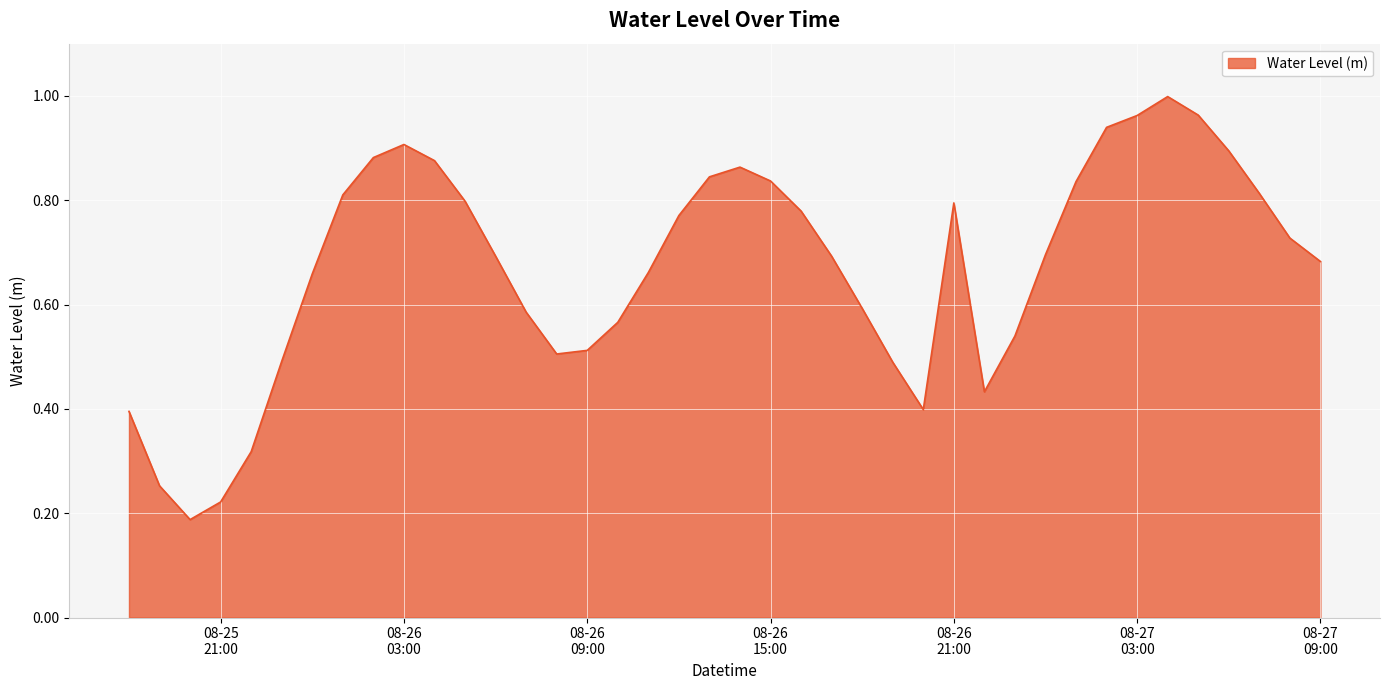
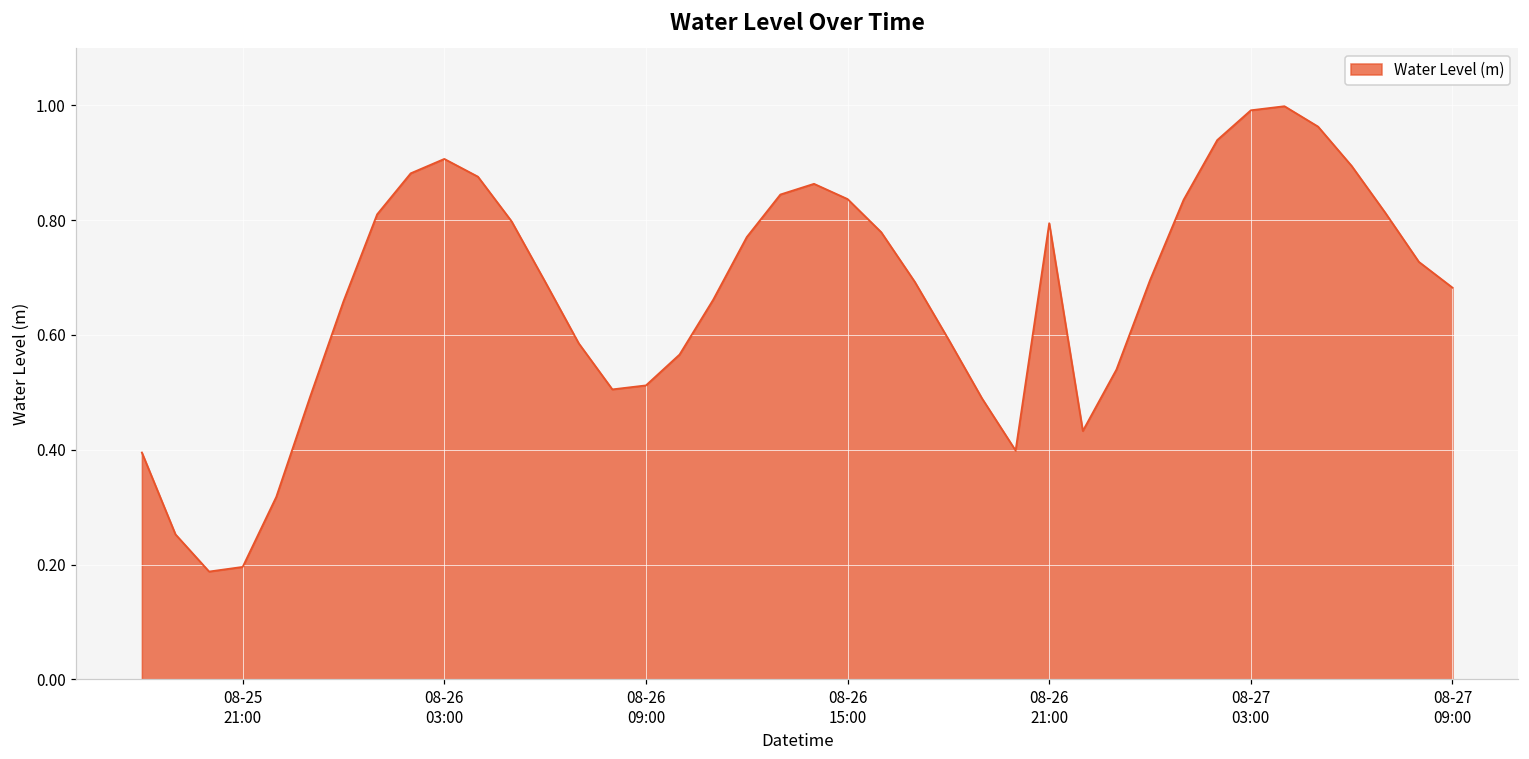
  {
-   "08-25 21:00": 0.22,
+   "08-25 21:00": 0.20,
    "08-26 03:00": 0.91,
    "08-26 09:00": 0.51,
    "08-26 15:00": 0.84,
    "08-26 21:00": 0.79,
-   "08-27 03:00": 0.96,
+   "08-27 03:00": 0.99,
    "08-27 09:00": 0.68
  }
